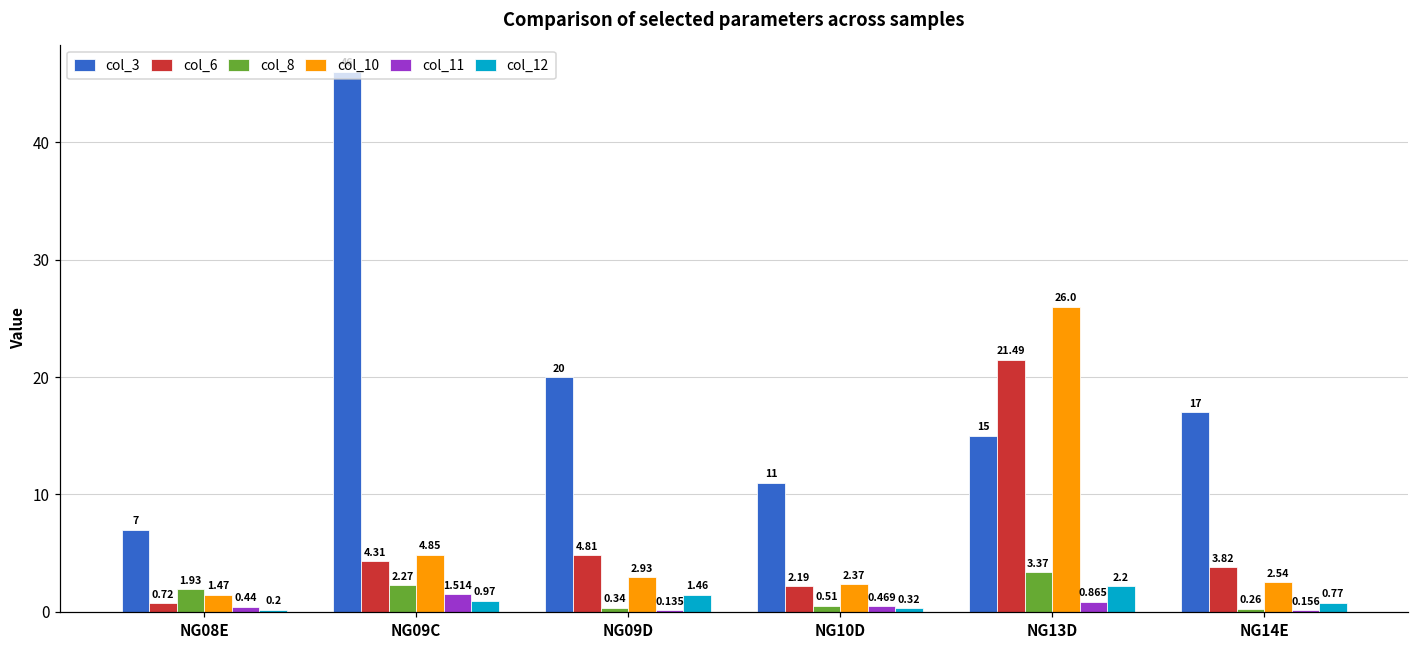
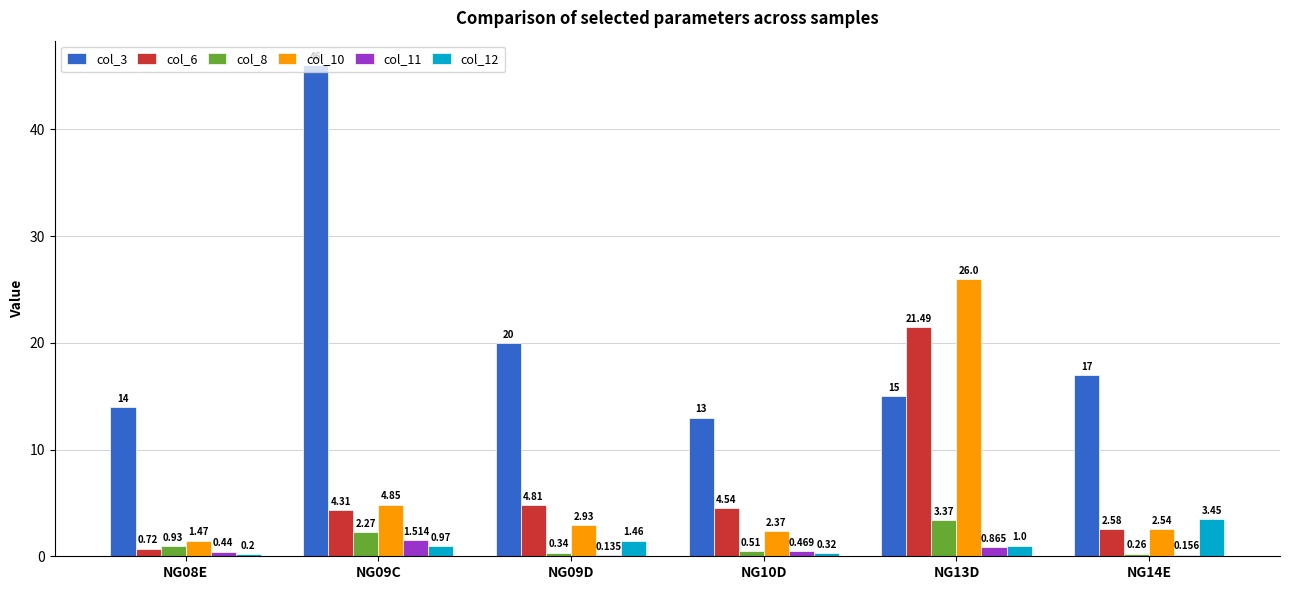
  {
    "col_3": {
-     "NG08E": 7,
+     "NG08E": 14,
      "NG09D": 20,
-     "NG10D": 11,
+     "NG10D": 13,
      "NG13D": 15,
      "NG14E": 17
    },
    "col_6": {
      "NG08E": 0.72,
      "NG09C": 4.31,
      "NG09D": 4.81,
-     "NG10D": 2.19,
+     "NG10D": 4.54,
      "NG13D": 21.49,
-     "NG14E": 3.82
+     "NG14E": 2.58
    },
    "col_8": {
-     "NG08E": 1.93,
+     "NG08E": 0.93,
      "NG09C": 2.27,
      "NG09D": 0.34,
      "NG10D": 0.51,
      "NG13D": 3.37,
      "NG14E": 0.26
    },
    "col_10": {
      "NG08E": 1.47,
      "NG09C": 4.85,
      "NG09D": 2.93,
      "NG10D": 2.37,
      "NG13D": 26.0,
      "NG14E": 2.54
    },
    "col_11": {
      "NG08E": 0.44,
      "NG09C": 1.514,
      "NG09D": 0.135,
      "NG10D": 0.469,
      "NG13D": 0.865,
      "NG14E": 0.156
    },
    "col_12": {
      "NG08E": 0.2,
      "NG09C": 0.97,
      "NG09D": 1.46,
      "NG10D": 0.32,
-     "NG13D": 2.2,
-     "NG14E": 0.77
+     "NG13D": 1.0,
+     "NG14E": 3.45
    }
  }
